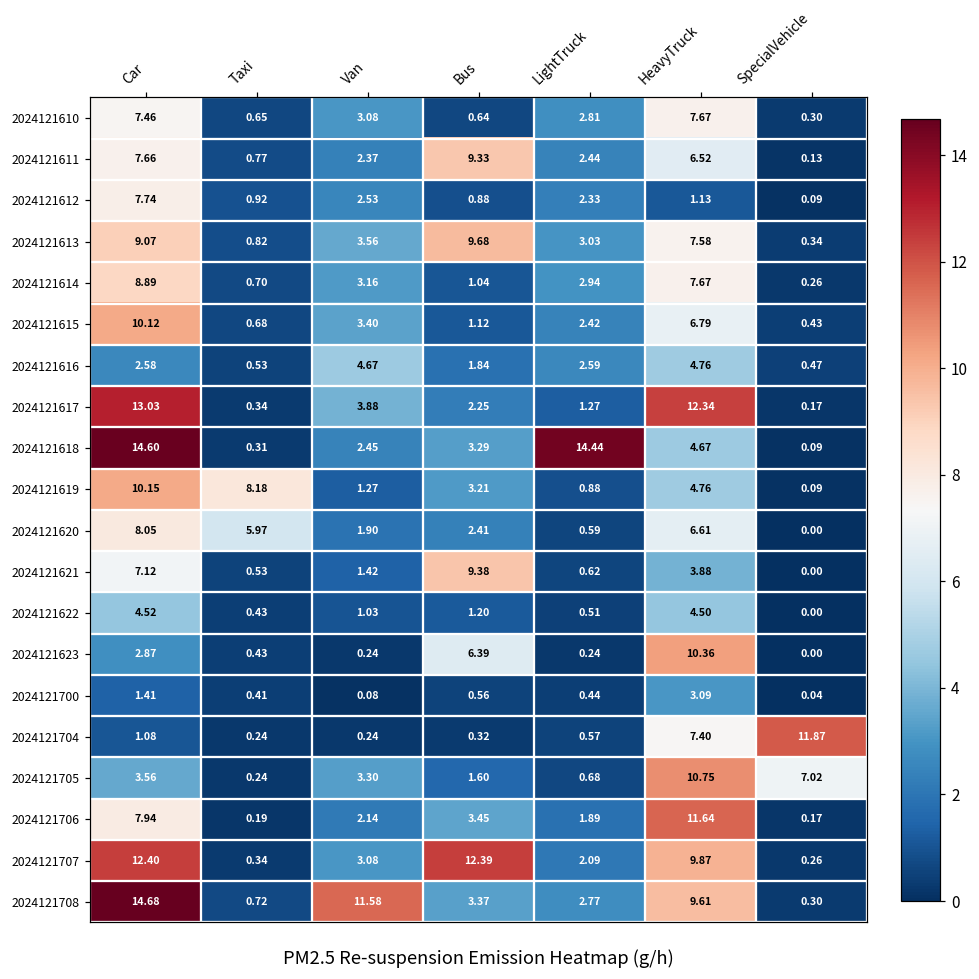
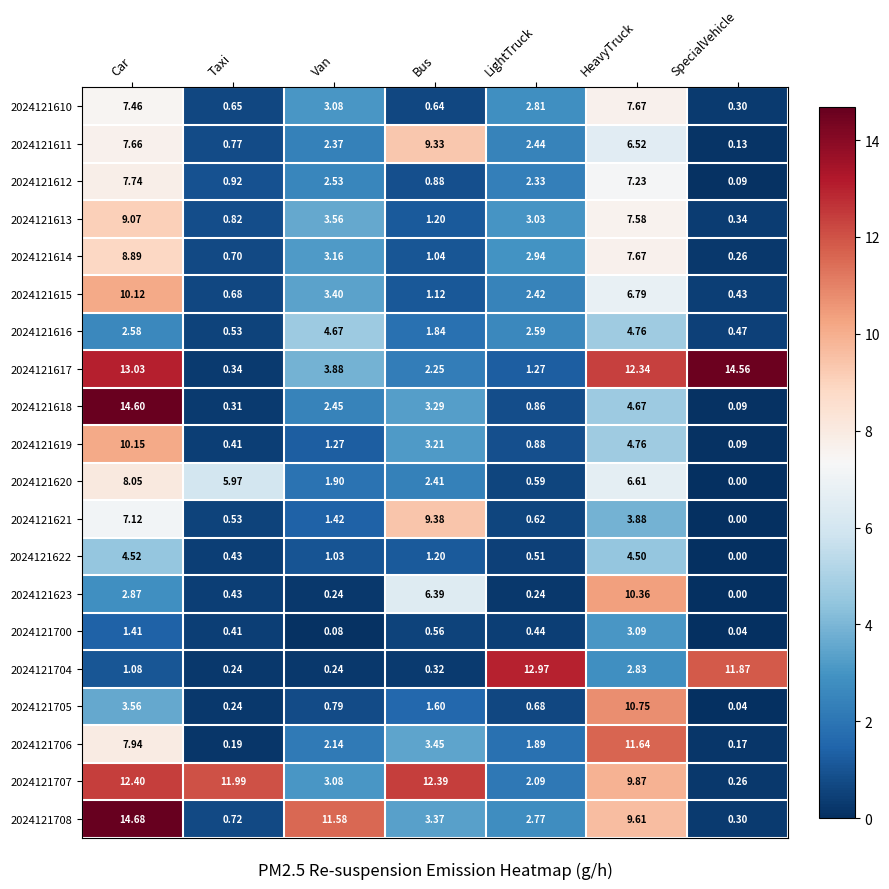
  {
    "2024121610": {
      "Car": 7.46,
      "Taxi": 0.65,
      "Van": 3.08,
      "Bus": 0.64,
      "LightTruck": 2.81,
      "HeavyTruck": 7.67,
      "SpecialVehicle": 0.30
    },
    "2024121611": {
      "Car": 7.66,
      "Taxi": 0.77,
      "Van": 2.37,
      "Bus": 9.33,
      "LightTruck": 2.44,
      "HeavyTruck": 6.52,
      "SpecialVehicle": 0.13
    },
    "2024121612": {
      "Car": 7.74,
      "Taxi": 0.92,
      "Van": 2.53,
      "Bus": 0.88,
      "LightTruck": 2.33,
-     "HeavyTruck": 1.13,
+     "HeavyTruck": 7.23,
      "SpecialVehicle": 0.09
    },
    "2024121613": {
      "Car": 9.07,
      "Taxi": 0.82,
      "Van": 3.56,
-     "Bus": 9.68,
+     "Bus": 1.20,
      "LightTruck": 3.03,
      "HeavyTruck": 7.58,
      "SpecialVehicle": 0.34
    },
    "2024121614": {
      "Car": 8.89,
      "Taxi": 0.70,
      "Van": 3.16,
      "Bus": 1.04,
      "LightTruck": 2.94,
      "HeavyTruck": 7.67,
      "SpecialVehicle": 0.26
    },
    "2024121615": {
      "Car": 10.12,
      "Taxi": 0.68,
      "Van": 3.40,
      "Bus": 1.12,
      "LightTruck": 2.42,
      "HeavyTruck": 6.79,
      "SpecialVehicle": 0.43
    },
    "2024121616": {
      "Car": 2.58,
      "Taxi": 0.53,
      "Van": 4.67,
      "Bus": 1.84,
      "LightTruck": 2.59,
      "HeavyTruck": 4.76,
      "SpecialVehicle": 0.47
    },
    "2024121617": {
      "Car": 13.03,
      "Taxi": 0.34,
      "Van": 3.88,
      "Bus": 2.25,
      "LightTruck": 1.27,
      "HeavyTruck": 12.34,
-     "SpecialVehicle": 0.17
+     "SpecialVehicle": 14.56
    },
    "2024121618": {
      "Car": 14.60,
      "Taxi": 0.31,
      "Van": 2.45,
      "Bus": 3.29,
-     "LightTruck": 14.44,
+     "LightTruck": 0.86,
      "HeavyTruck": 4.67,
      "SpecialVehicle": 0.09
    },
    "2024121619": {
      "Car": 10.15,
-     "Taxi": 8.18,
+     "Taxi": 0.41,
      "Van": 1.27,
      "Bus": 3.21,
      "LightTruck": 0.88,
      "HeavyTruck": 4.76,
      "SpecialVehicle": 0.09
    },
    "2024121620": {
      "Car": 8.05,
      "Taxi": 5.97,
      "Van": 1.90,
      "Bus": 2.41,
      "LightTruck": 0.59,
      "HeavyTruck": 6.61,
      "SpecialVehicle": 0.00
    },
    "2024121621": {
      "Car": 7.12,
      "Taxi": 0.53,
      "Van": 1.42,
      "Bus": 9.38,
      "LightTruck": 0.62,
      "HeavyTruck": 3.88,
      "SpecialVehicle": 0.00
    },
    "2024121622": {
      "Car": 4.52,
      "Taxi": 0.43,
      "Van": 1.03,
      "Bus": 1.20,
      "LightTruck": 0.51,
      "HeavyTruck": 4.50,
      "SpecialVehicle": 0.00
    },
    "2024121623": {
      "Car": 2.87,
      "Taxi": 0.43,
      "Van": 0.24,
      "Bus": 6.39,
      "LightTruck": 0.24,
      "HeavyTruck": 10.36,
      "SpecialVehicle": 0.00
    },
    "2024121700": {
      "Car": 1.41,
      "Taxi": 0.41,
      "Van": 0.08,
      "Bus": 0.56,
      "LightTruck": 0.44,
      "HeavyTruck": 3.09,
      "SpecialVehicle": 0.04
    },
    "2024121704": {
      "Car": 1.08,
      "Taxi": 0.24,
      "Van": 0.24,
      "Bus": 0.32,
-     "LightTruck": 0.57,
-     "HeavyTruck": 7.40,
+     "LightTruck": 12.97,
+     "HeavyTruck": 2.83,
      "SpecialVehicle": 11.87
    },
    "2024121705": {
      "Car": 3.56,
      "Taxi": 0.24,
-     "Van": 3.30,
+     "Van": 0.79,
      "Bus": 1.60,
      "LightTruck": 0.68,
      "HeavyTruck": 10.75,
-     "SpecialVehicle": 7.02
+     "SpecialVehicle": 0.04
    },
    "2024121706": {
      "Car": 7.94,
      "Taxi": 0.19,
      "Van": 2.14,
      "Bus": 3.45,
      "LightTruck": 1.89,
      "HeavyTruck": 11.64,
      "SpecialVehicle": 0.17
    },
    "2024121707": {
      "Car": 12.40,
-     "Taxi": 0.34,
+     "Taxi": 11.99,
      "Van": 3.08,
      "Bus": 12.39,
      "LightTruck": 2.09,
      "HeavyTruck": 9.87,
      "SpecialVehicle": 0.26
    },
    "2024121708": {
      "Car": 14.68,
      "Taxi": 0.72,
      "Van": 11.58,
      "Bus": 3.37,
      "LightTruck": 2.77,
      "HeavyTruck": 9.61,
      "SpecialVehicle": 0.30
    }
  }
